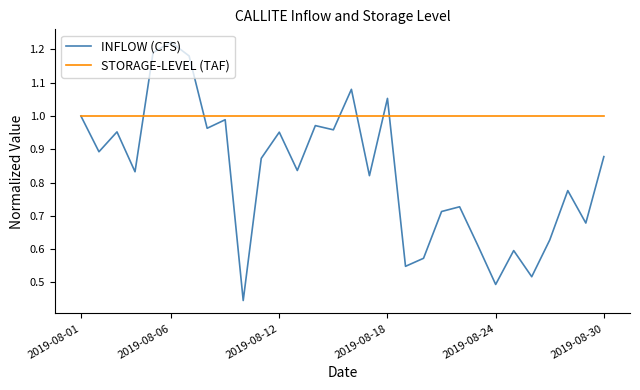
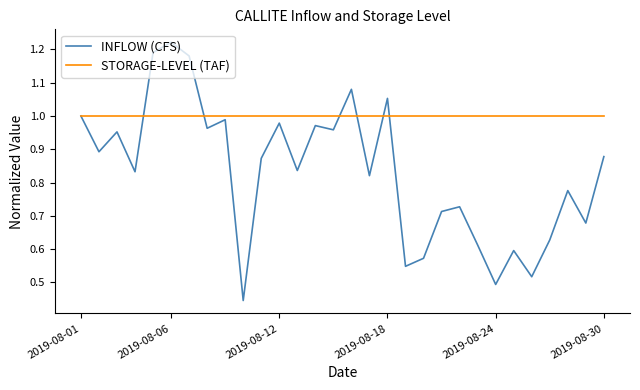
  {
    "INFLOW (CFS)": {
-     "2019-08-12": 0.95,
+     "2019-08-12": 0.98,
      "2019-08-18": 1.05,
      "2019-08-24": 0.49,
      "2019-08-30": 0.88
    },
    "STORAGE-LEVEL (TAF)": {
      "2019-08-06": 1.00,
      "2019-08-12": 1.00,
      "2019-08-18": 1.00,
      "2019-08-24": 1.00,
      "2019-08-30": 1.00
    }
  }
